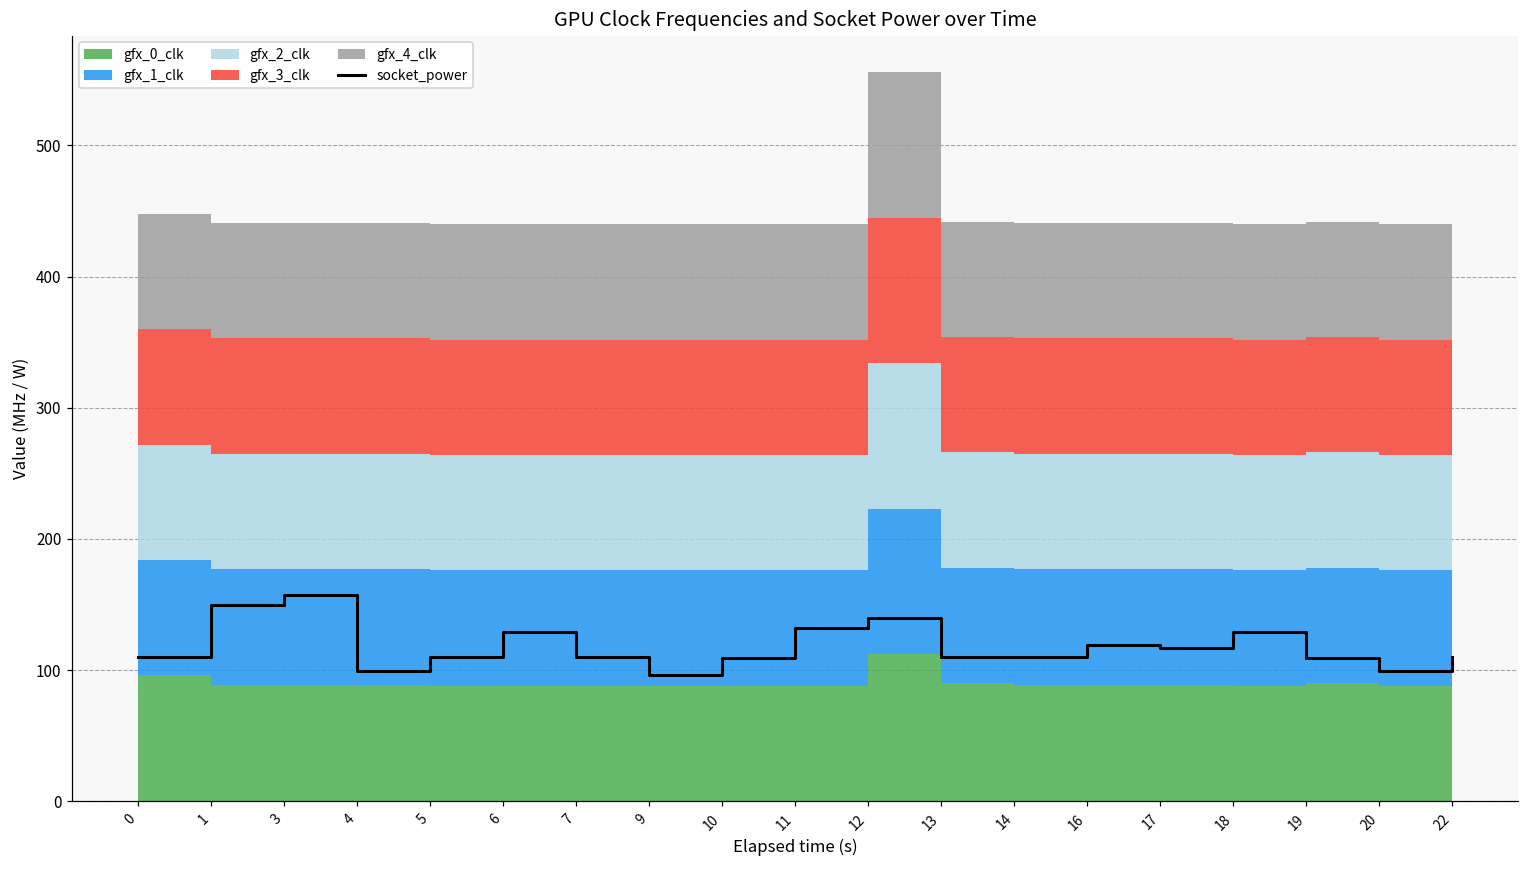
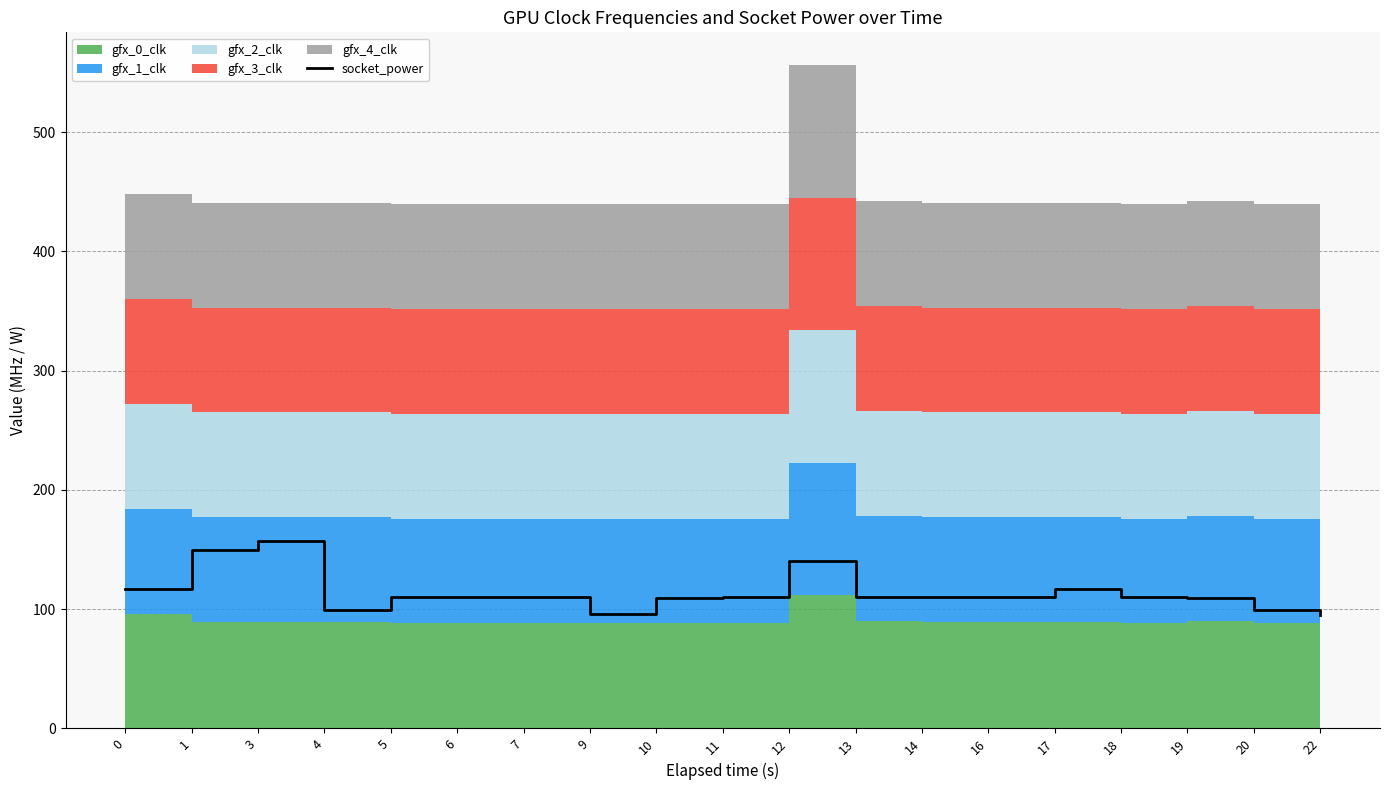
  {
    "socket_power": {
-     "0": 110,
+     "0": 117,
      "1": 150,
      "3": 157,
      "4": 99,
      "5": 110,
-     "6": 129,
+     "6": 110,
      "7": 110,
      "9": 96,
      "10": 109,
-     "11": 132,
+     "11": 110,
      "12": 140,
      "14": 110,
-     "16": 119,
+     "16": 110,
      "17": 117,
-     "18": 129,
+     "18": 110,
      "19": 109,
      "20": 99,
-     "22": 110
+     "22": 95
    }
  }
